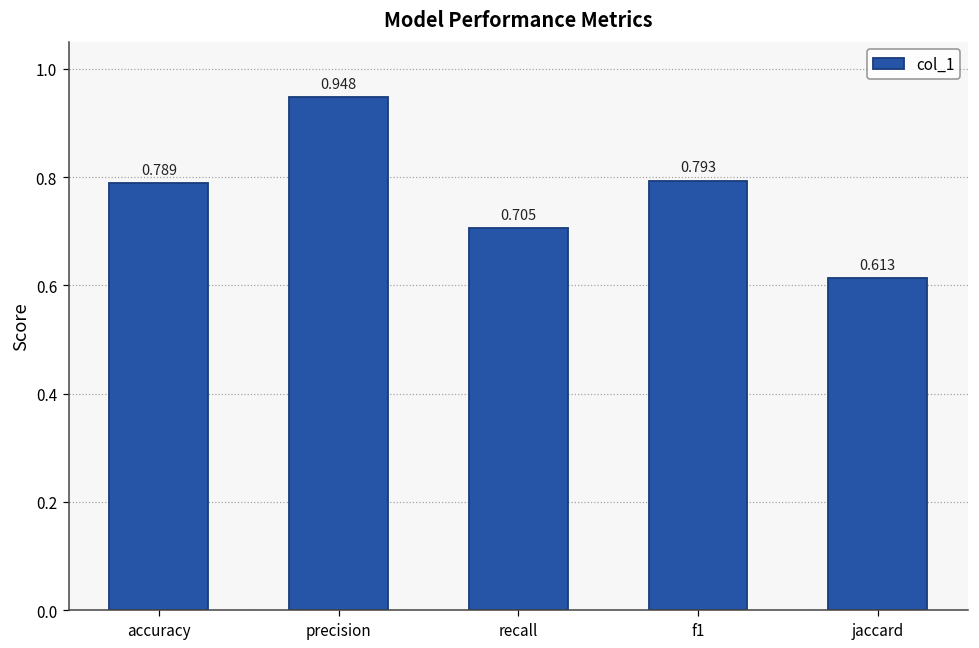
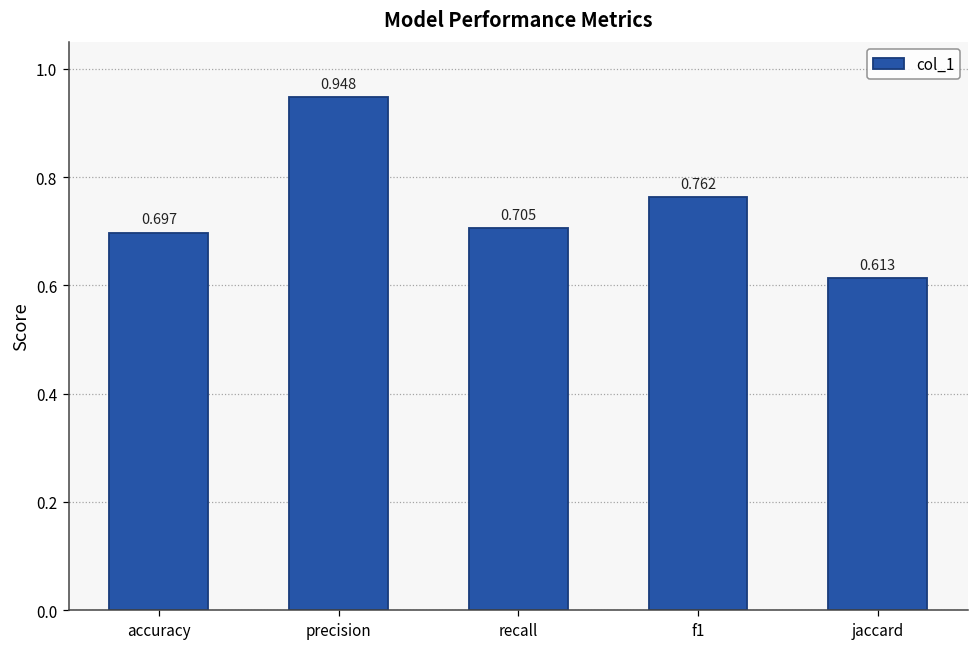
  {
-   "accuracy": 0.789,
+   "accuracy": 0.697,
    "precision": 0.948,
    "recall": 0.705,
-   "f1": 0.793,
+   "f1": 0.762,
    "jaccard": 0.613
  }
